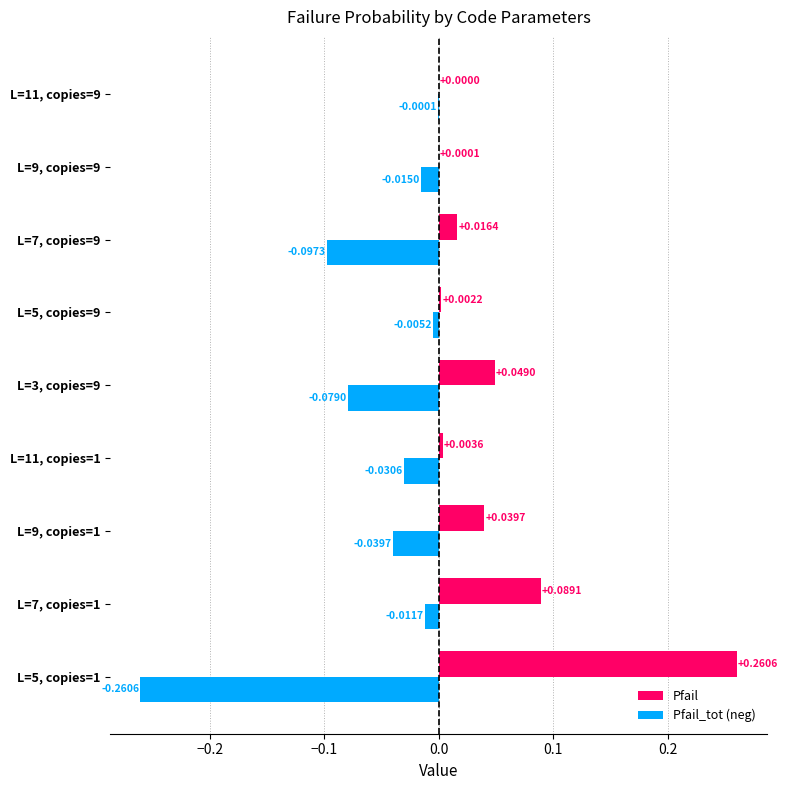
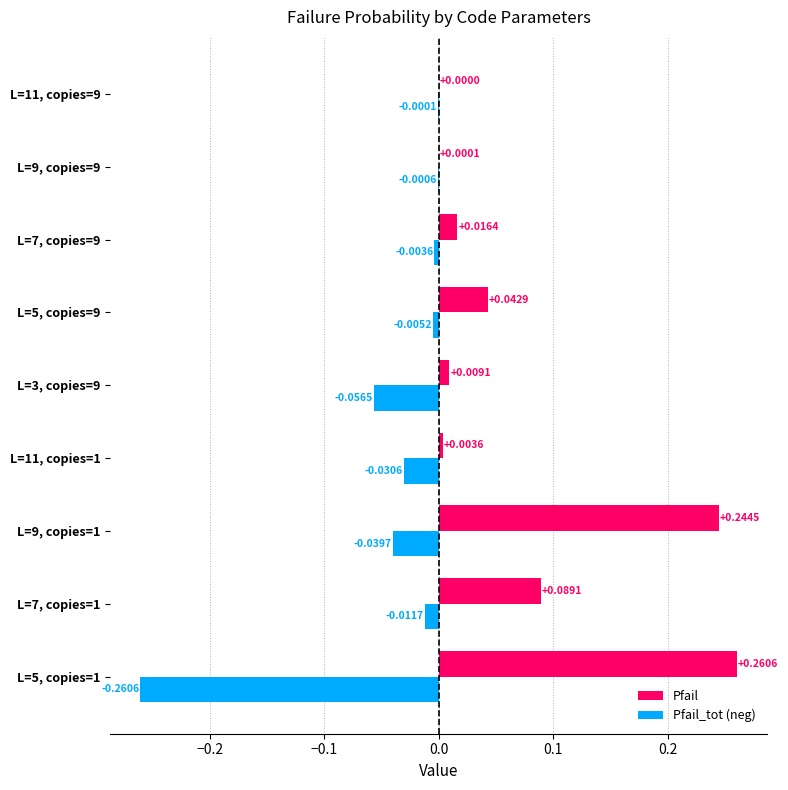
  {
    "Pfail": {
      "L=11, copies=9": "+0.0000",
      "L=9, copies=9": "+0.0001",
      "L=7, copies=9": "+0.0164",
-     "L=5, copies=9": "+0.0022",
-     "L=3, copies=9": "+0.0490",
+     "L=5, copies=9": "+0.0429",
+     "L=3, copies=9": "+0.0091",
      "L=11, copies=1": "+0.0036",
-     "L=9, copies=1": "+0.0397",
+     "L=9, copies=1": "+0.2445",
      "L=7, copies=1": "+0.0891",
      "L=5, copies=1": "+0.2606"
    },
    "Pfail_tot (neg)": {
      "L=11, copies=9": "-0.0001",
-     "L=9, copies=9": "-0.0150",
-     "L=7, copies=9": "-0.0973",
+     "L=9, copies=9": "-0.0006",
+     "L=7, copies=9": "-0.0036",
      "L=5, copies=9": "-0.0052",
-     "L=3, copies=9": "-0.0790",
+     "L=3, copies=9": "-0.0565",
      "L=11, copies=1": "-0.0306",
      "L=9, copies=1": "-0.0397",
      "L=7, copies=1": "-0.0117",
      "L=5, copies=1": "-0.2606"
    }
  }
